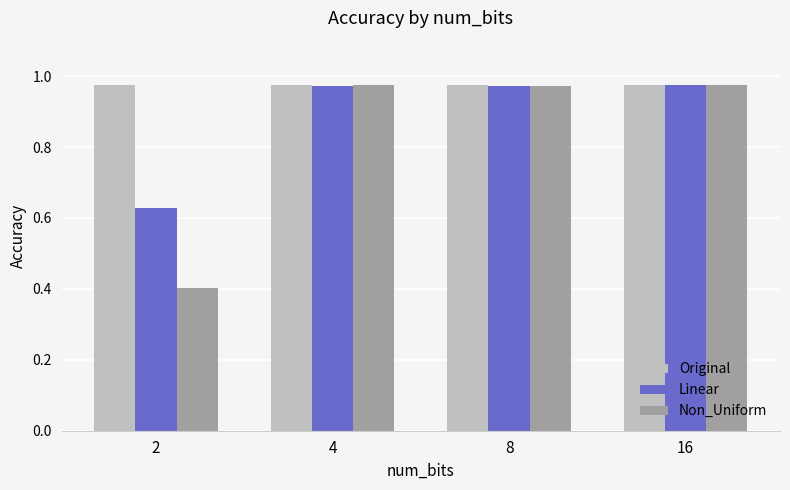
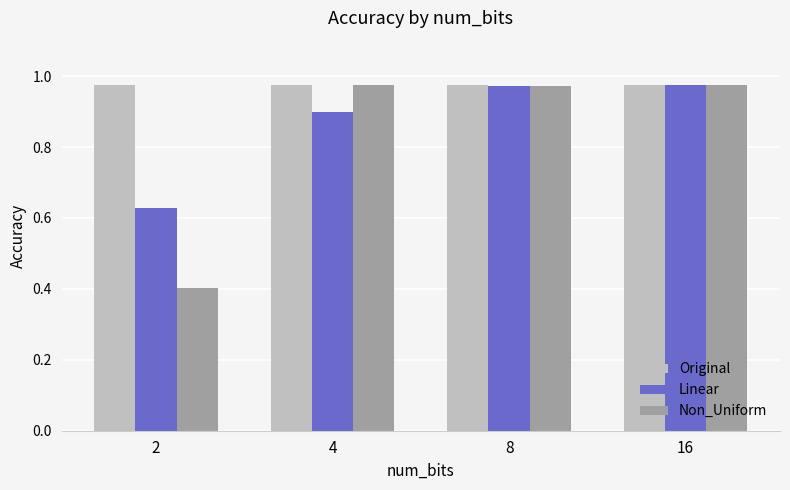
  {
    "Linear": {
      "2": 0.63,
-     "4": 0.97,
+     "4": 0.90,
      "8": 0.97,
      "16": 0.97
    }
  }
